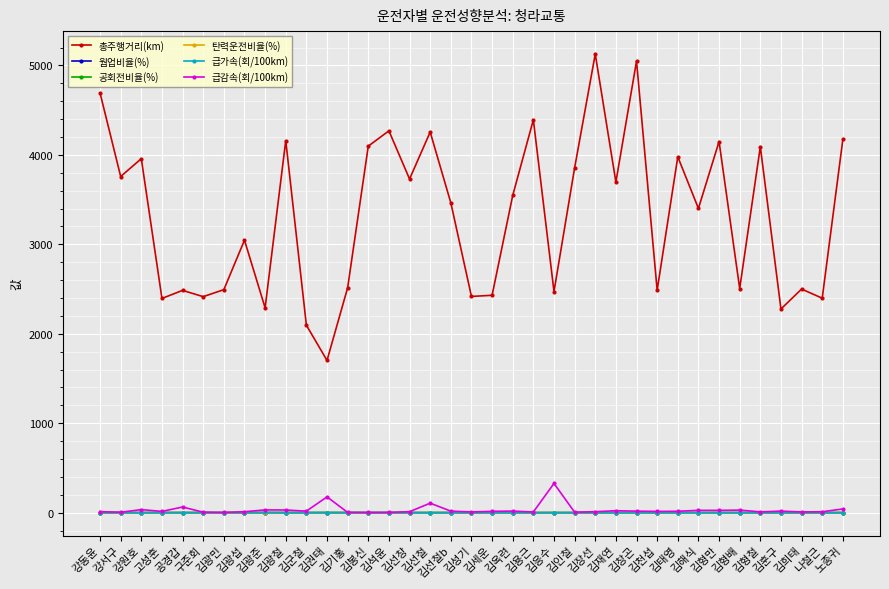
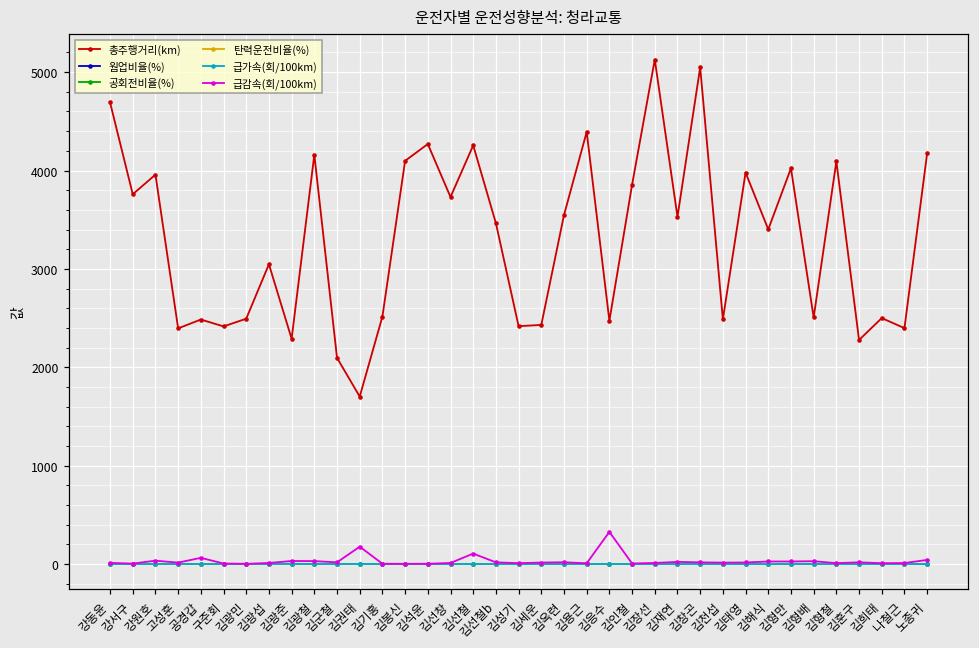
  {
    "총주행거리(km)": {
      "강동윤": 4700,
      "강서구": 3800,
      "강원호": 4000,
      "고성훈": 2400,
      "공경갑": 2500,
      "구준회": 2400,
      "김광민": 2500,
      "김광섭": 3000,
      "김광준": 2300,
      "김광철": 4200,
      "김군철": 2100,
      "김권태": 1700,
      "김기홍": 2500,
      "김봉신": 4100,
      "김석윤": 4300,
      "김선창": 3700,
      "김선철": 4300,
      "김선철b": 3500,
      "김성기": 2400,
      "김세운": 2400,
      "김옥련": 3500,
      "김용근": 4400,
      "김응수": 2500,
      "김인철": 3900,
      "김장선": 5100,
-     "김재연": 3700,
+     "김재연": 3500,
      "김창곤": 5000,
      "김천섭": 2500,
      "김태영": 4000,
      "김해식": 3400,
-     "김형만": 4100,
+     "김형만": 4000,
      "김형배": 2500,
      "김형철": 4100,
      "김훈구": 2300,
      "김희태": 2500,
      "나철근": 2400,
      "노종귀": 4200
    },
    "급가속(회/100km)": {
      "강원호": 0,
      "공경갑": 0,
      "김광준": 0,
      "김광철": 0,
      "김권태": 0,
      "김선철": 0,
      "김응수": 0,
      "김형배": 0,
      "노종귀": 0
    },
    "급감속(회/100km)": {
      "강원호": 0,
      "공경갑": 100,
      "김광준": 0,
      "김광철": 0,
      "김권태": 200,
      "김선철": 100,
      "김응수": 300,
      "노종귀": 0
    }
  }
